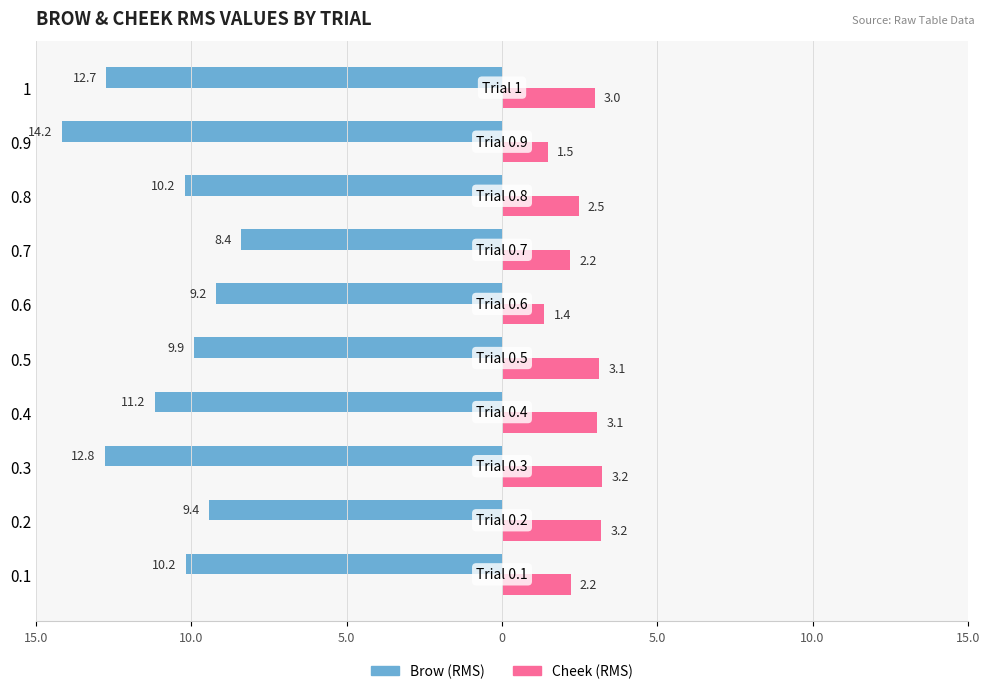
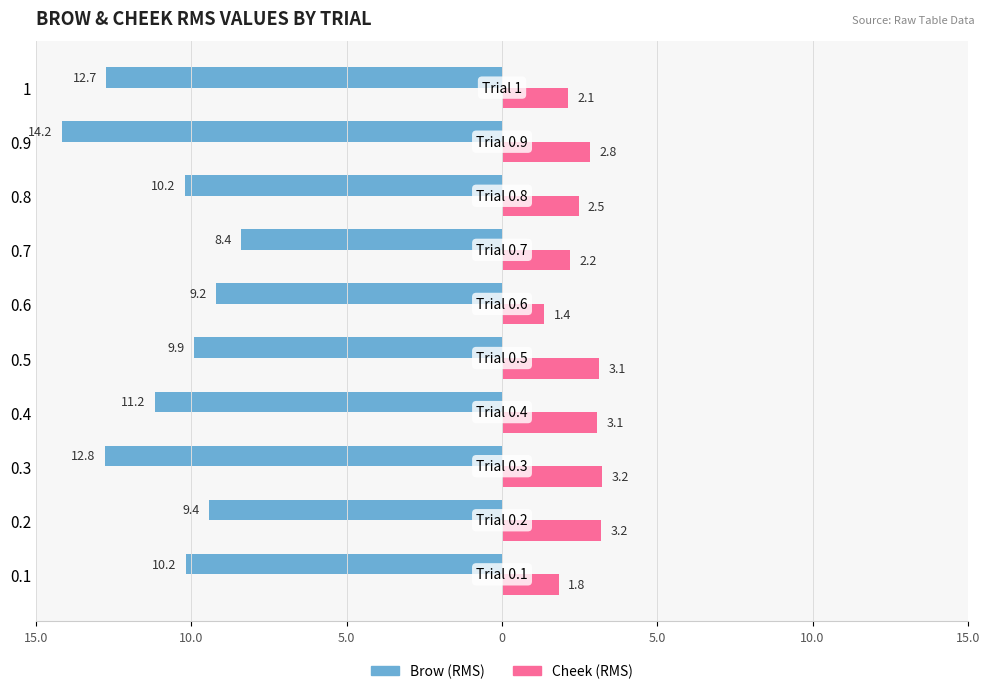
  {
    "Cheek (RMS)": {
-     "1": 3.0,
-     "0.9": 1.5,
+     "1": 2.1,
+     "0.9": 2.8,
      "0.8": 2.5,
      "0.7": 2.2,
      "0.6": 1.4,
      "0.5": 3.1,
      "0.4": 3.1,
      "0.3": 3.2,
      "0.2": 3.2,
-     "0.1": 2.2
+     "0.1": 1.8
    }
  }
